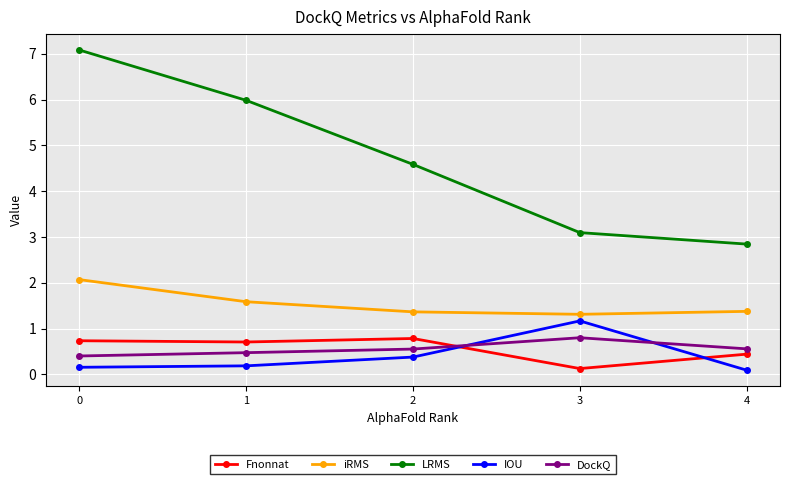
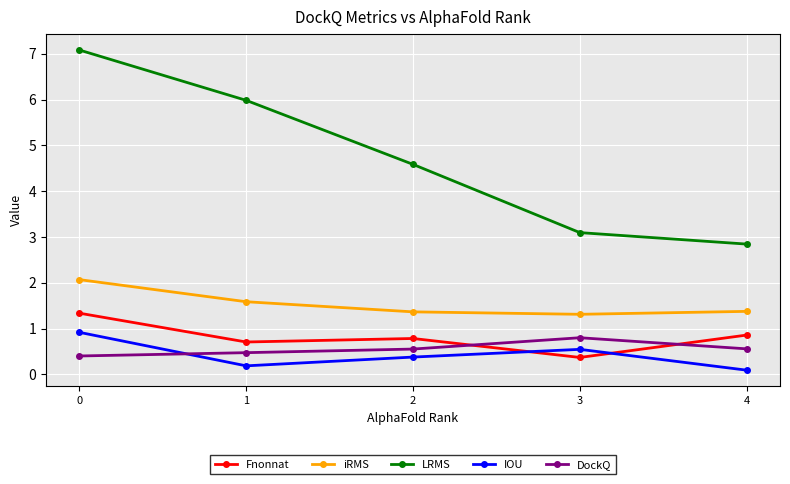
  {
    "Fnonnat": {
-     "0": 0.7,
+     "0": 1.3,
      "1": 0.7,
      "2": 0.8,
-     "3": 0.1,
-     "4": 0.4
+     "3": 0.4,
+     "4": 0.9
    },
    "iRMS": {
      "0": 2.1,
      "1": 1.6,
      "2": 1.4,
      "3": 1.3,
      "4": 1.4
    },
    "LRMS": {
      "0": 7.1,
      "1": 6.0,
      "2": 4.6,
      "3": 3.1,
      "4": 2.8
    },
    "IOU": {
-     "0": 0.2,
+     "0": 0.9,
      "1": 0.2,
      "2": 0.4,
-     "3": 1.2,
+     "3": 0.5,
      "4": 0.1
    },
    "DockQ": {
      "0": 0.4,
      "1": 0.5,
      "2": 0.6,
      "3": 0.8,
      "4": 0.6
    }
  }
